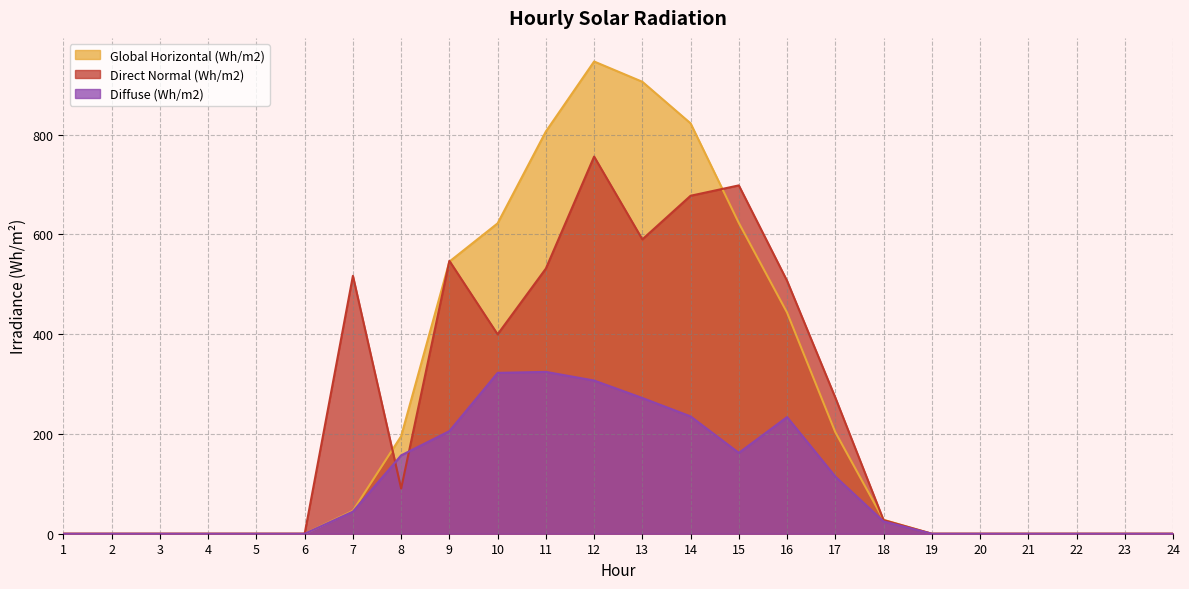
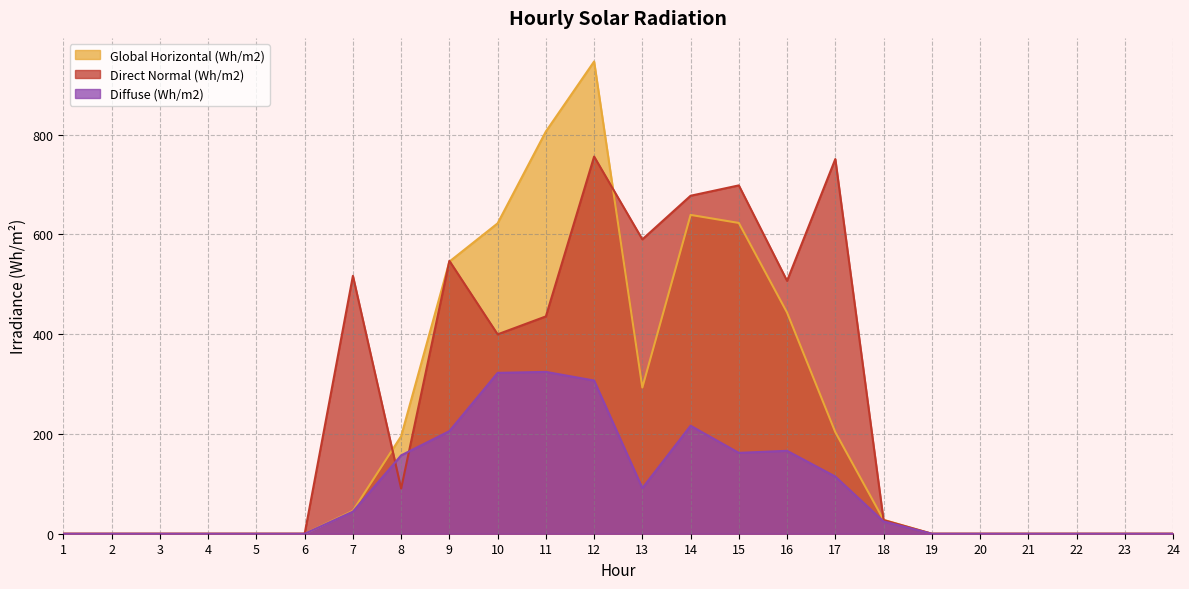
  {
    "Global Horizontal (Wh/m2)": {
      "8": 200,
      "10": 620,
      "11": 810,
      "12": 950,
-     "13": 910,
-     "14": 820,
+     "13": 290,
+     "14": 640,
      "15": 620,
      "16": 440,
      "17": 200
    },
    "Direct Normal (Wh/m2)": {
      "7": 520,
      "8": 90,
      "10": 400,
-     "11": 530,
+     "11": 440,
      "12": 760,
      "13": 590,
      "14": 680,
      "15": 700,
      "16": 510,
-     "17": 270
+     "17": 750
    },
    "Diffuse (Wh/m2)": {
      "8": 160,
      "9": 210,
      "10": 320,
      "11": 320,
      "12": 310,
-     "13": 270,
-     "14": 240,
+     "13": 90,
+     "14": 220,
      "15": 160,
-     "16": 230,
+     "16": 170,
      "17": 110
    }
  }
